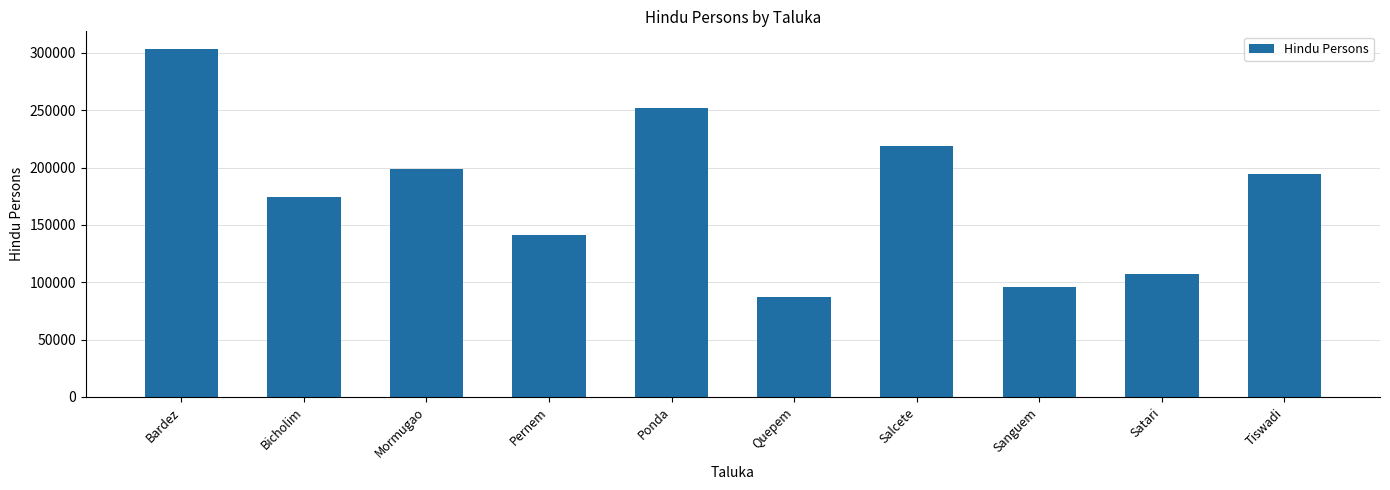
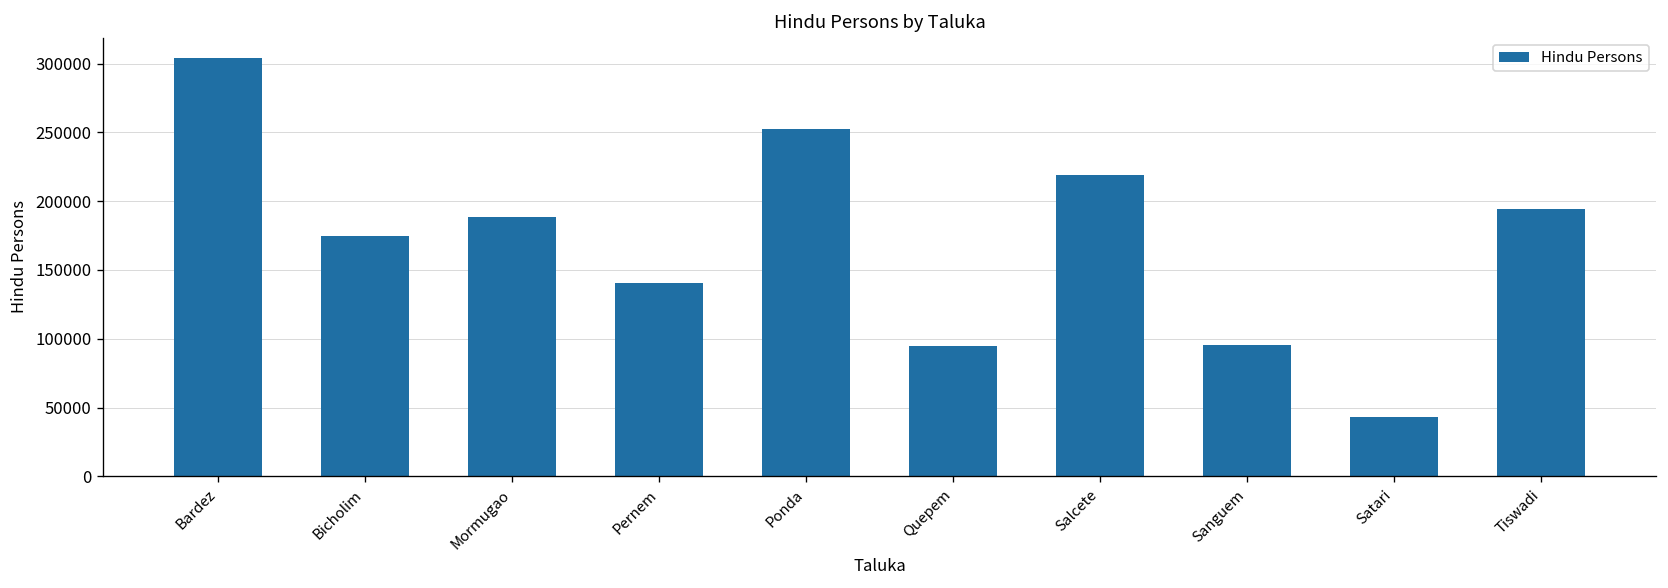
  {
    "Bardez": 304000,
    "Bicholim": 175000,
-   "Mormugao": 199000,
+   "Mormugao": 188000,
    "Pernem": 141000,
    "Ponda": 252000,
-   "Quepem": 87000,
+   "Quepem": 94000,
    "Salcete": 219000,
    "Sanguem": 96000,
-   "Satari": 107000,
+   "Satari": 43000,
    "Tiswadi": 195000
  }
